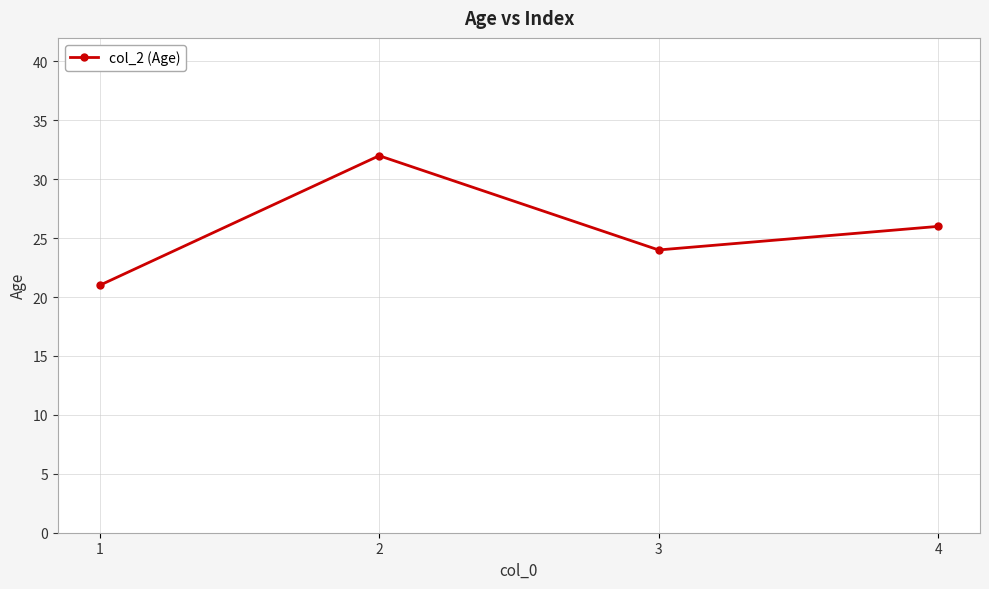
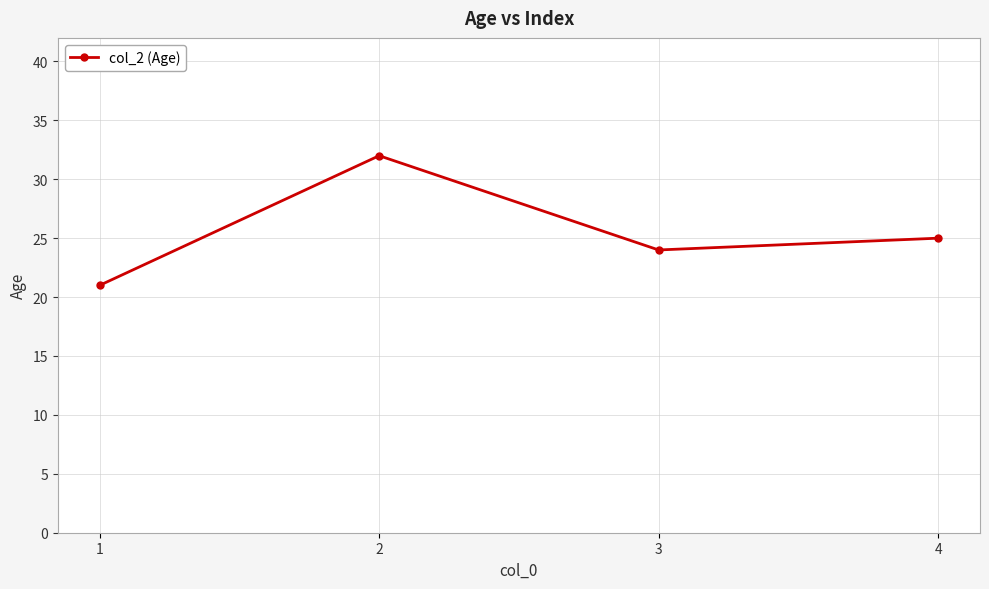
  {
    "1": 21,
    "2": 32,
    "3": 24,
-   "4": 26
+   "4": 25
  }
